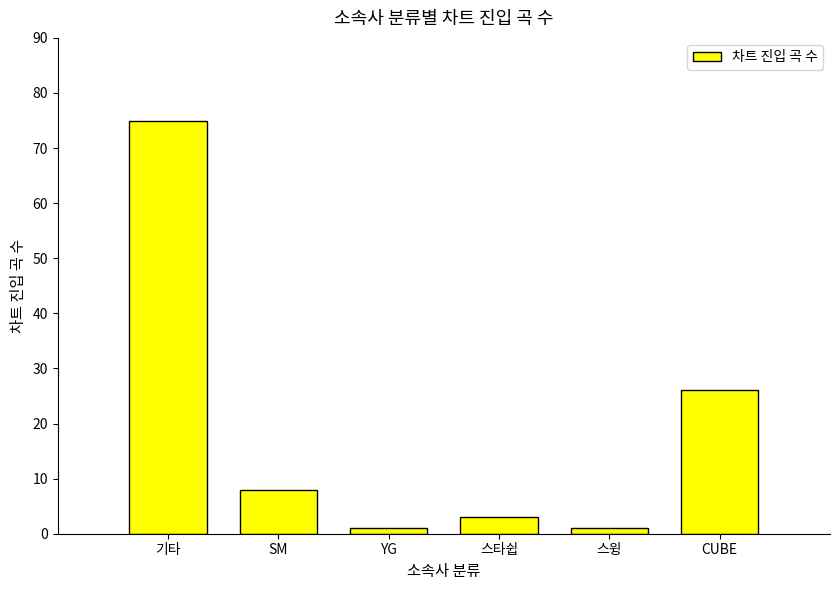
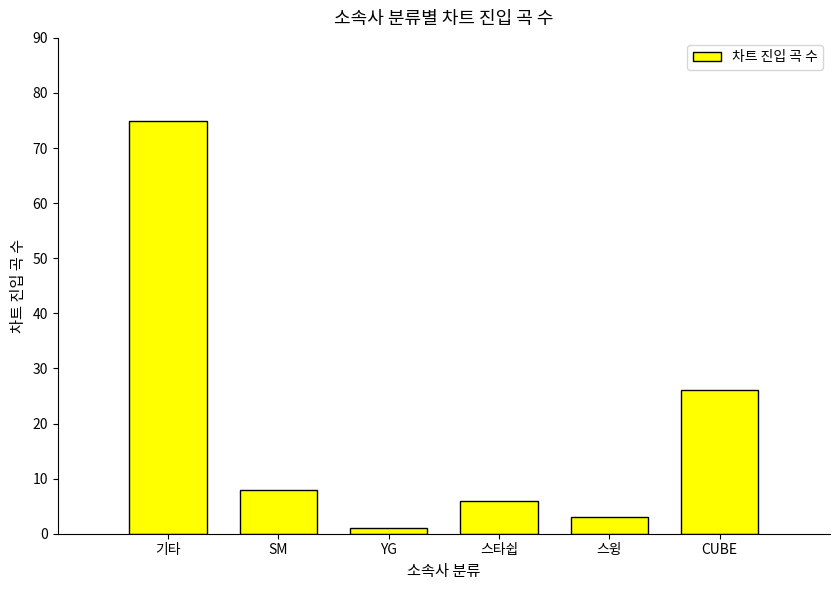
  {
    "기타": 75,
    "SM": 8,
    "YG": 1,
-   "스타쉽": 3,
-   "스윙": 1,
+   "스타쉽": 6,
+   "스윙": 3,
    "CUBE": 26
  }
